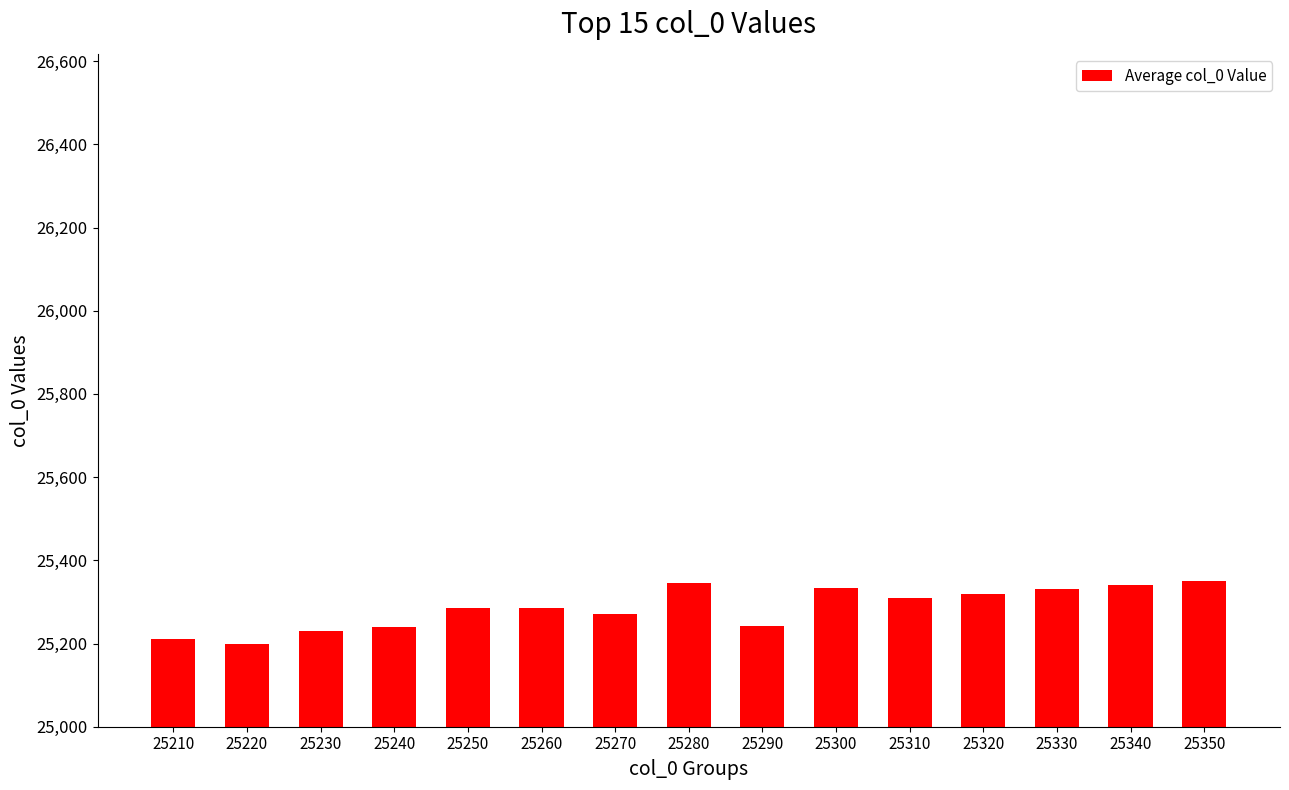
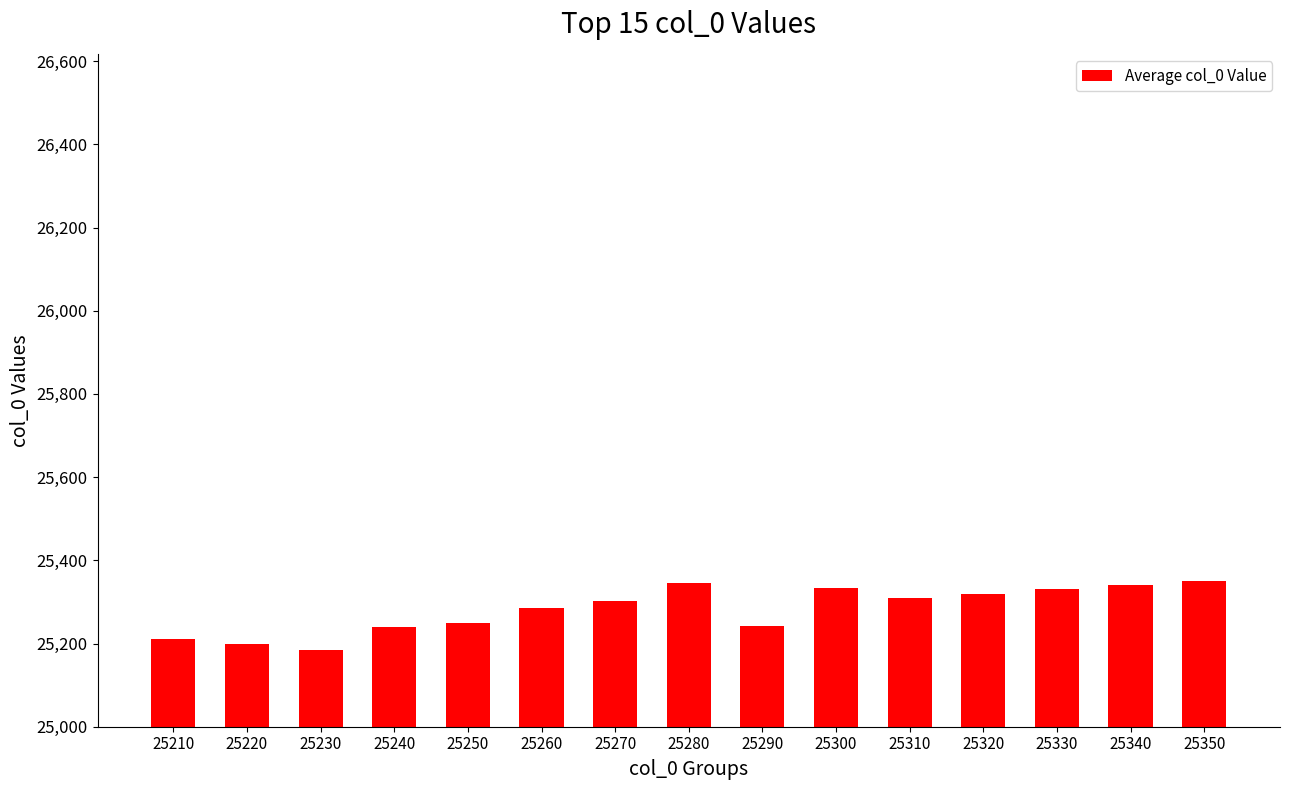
  {
    "25210": "25,210",
    "25220": "25,200",
-   "25230": "25,230",
+   "25230": "25,190",
    "25240": "25,240",
-   "25250": "25,280",
+   "25250": "25,250",
    "25260": "25,280",
-   "25270": "25,270",
+   "25270": "25,300",
    "25280": "25,350",
    "25290": "25,240",
    "25300": "25,330",
    "25310": "25,310",
    "25320": "25,320",
    "25330": "25,330",
    "25340": "25,340",
    "25350": "25,350"
  }
